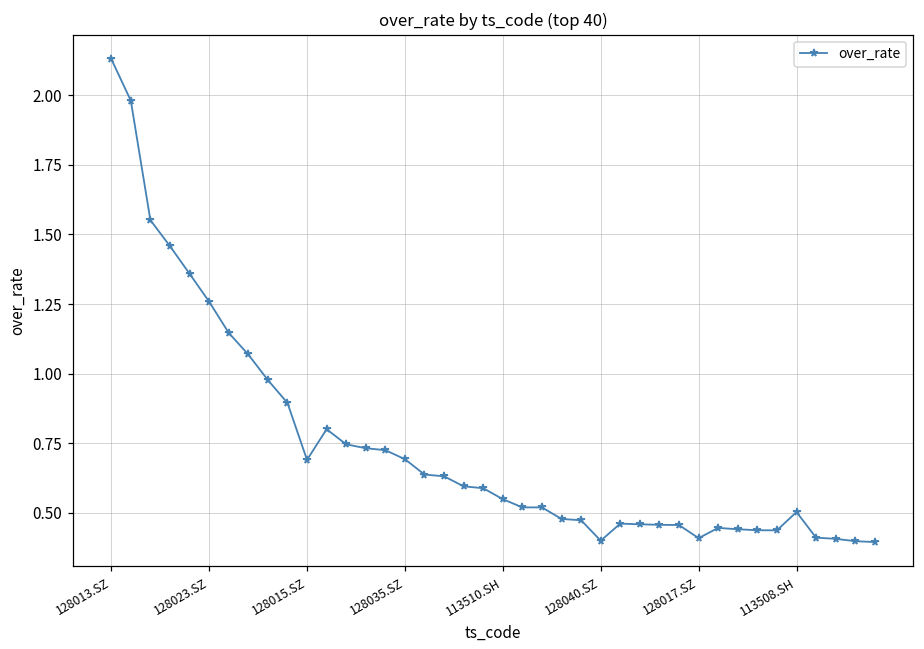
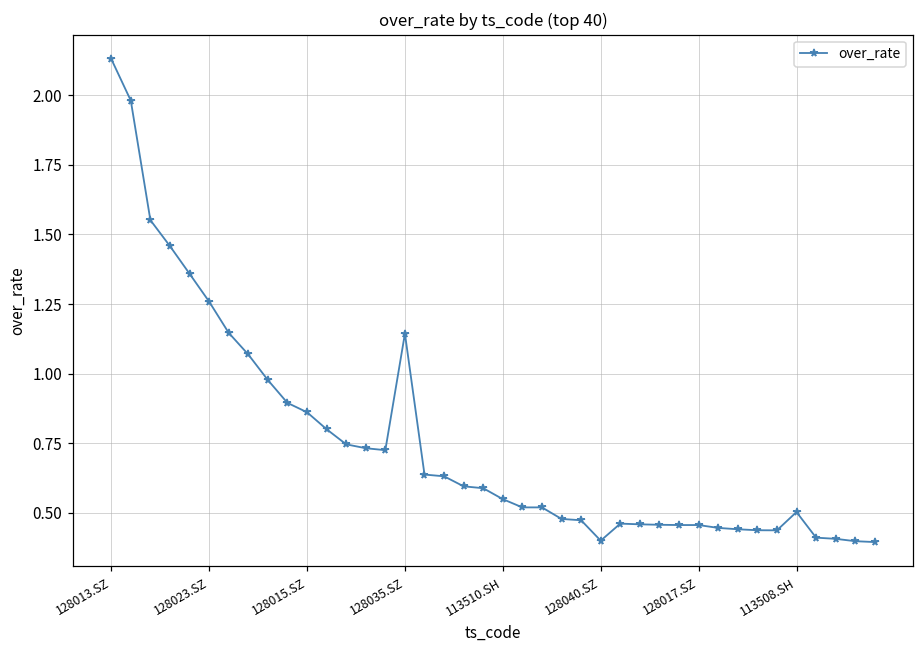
  {
    "128013.SZ": 2.13,
    "128023.SZ": 1.26,
-   "128015.SZ": 0.69,
-   "128035.SZ": 0.69,
+   "128015.SZ": 0.86,
+   "128035.SZ": 1.14,
    "113510.SH": 0.55,
    "128040.SZ": 0.40,
-   "128017.SZ": 0.41,
+   "128017.SZ": 0.46,
    "113508.SH": 0.50
  }
